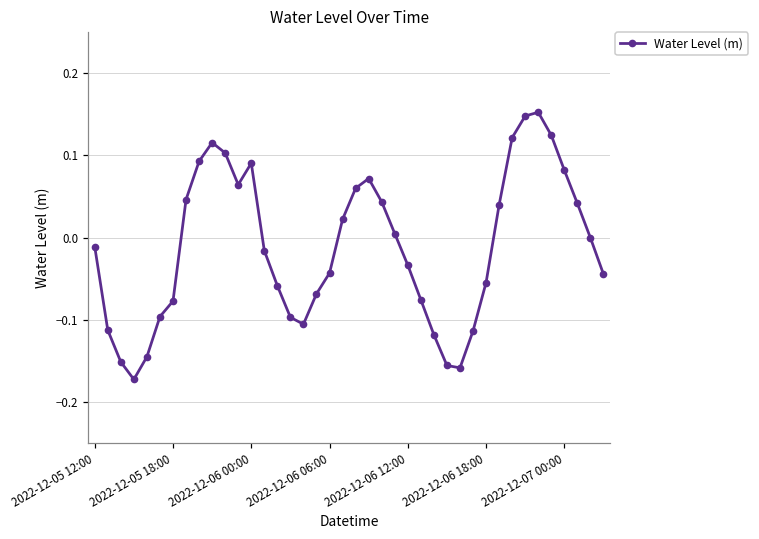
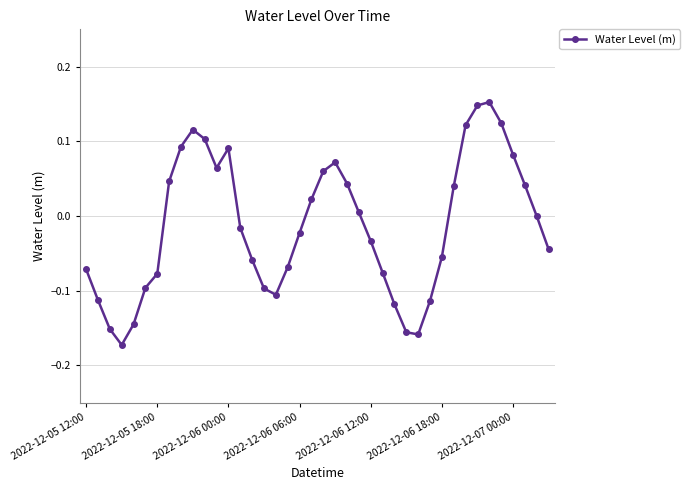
  {
-   "2022-12-05 12:00": -0.01,
+   "2022-12-05 12:00": -0.07,
    "2022-12-05 18:00": -0.08,
    "2022-12-06 00:00": 0.09,
-   "2022-12-06 06:00": -0.04,
+   "2022-12-06 06:00": -0.02,
    "2022-12-06 12:00": -0.03,
    "2022-12-06 18:00": -0.05,
    "2022-12-07 00:00": 0.08
  }
